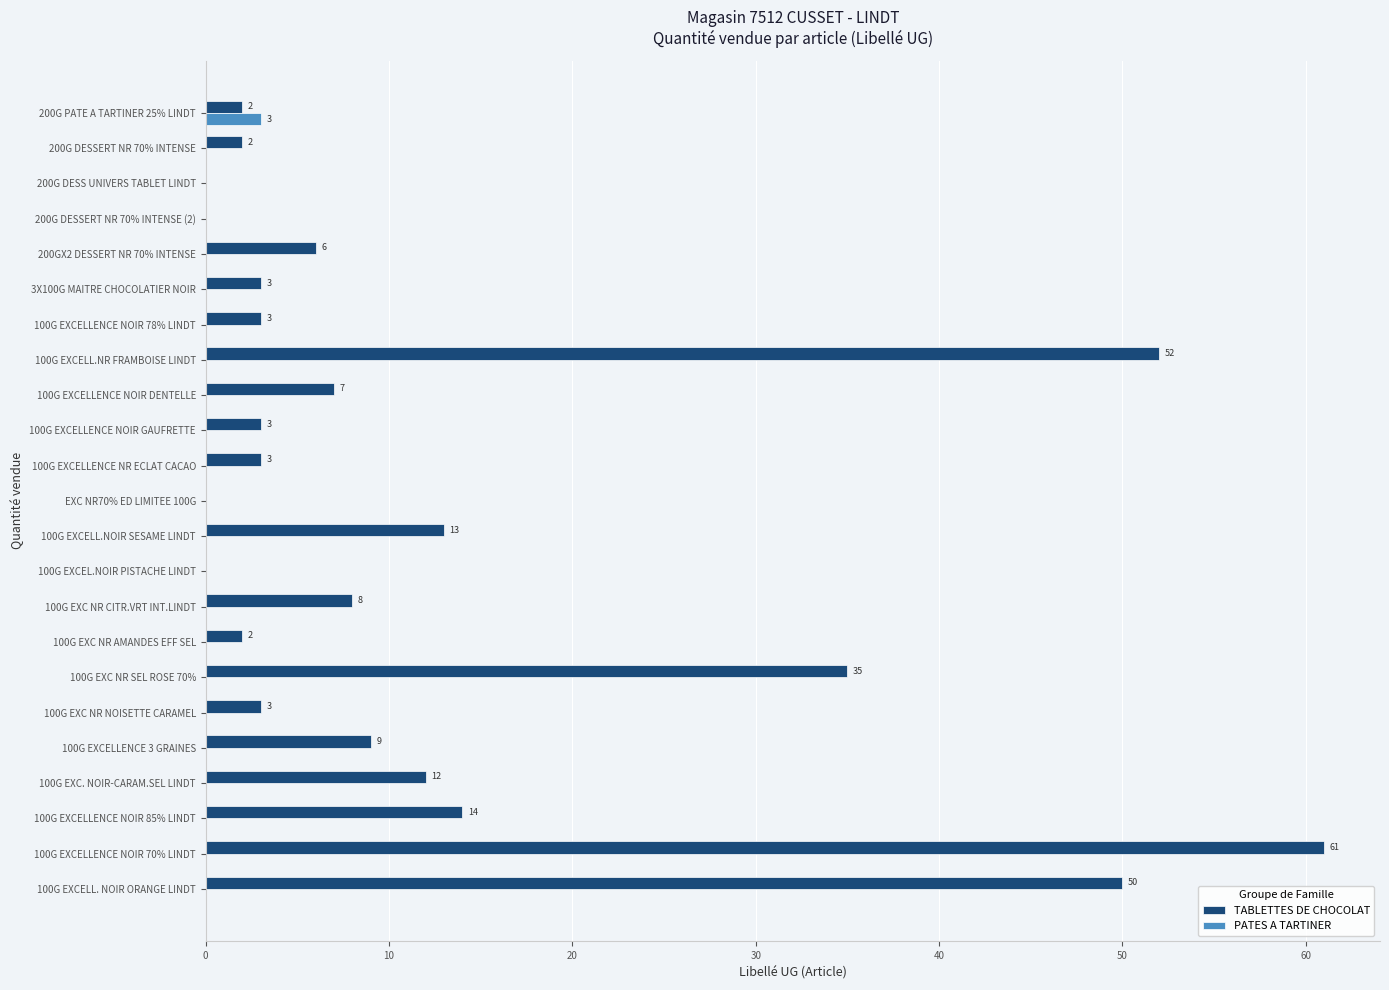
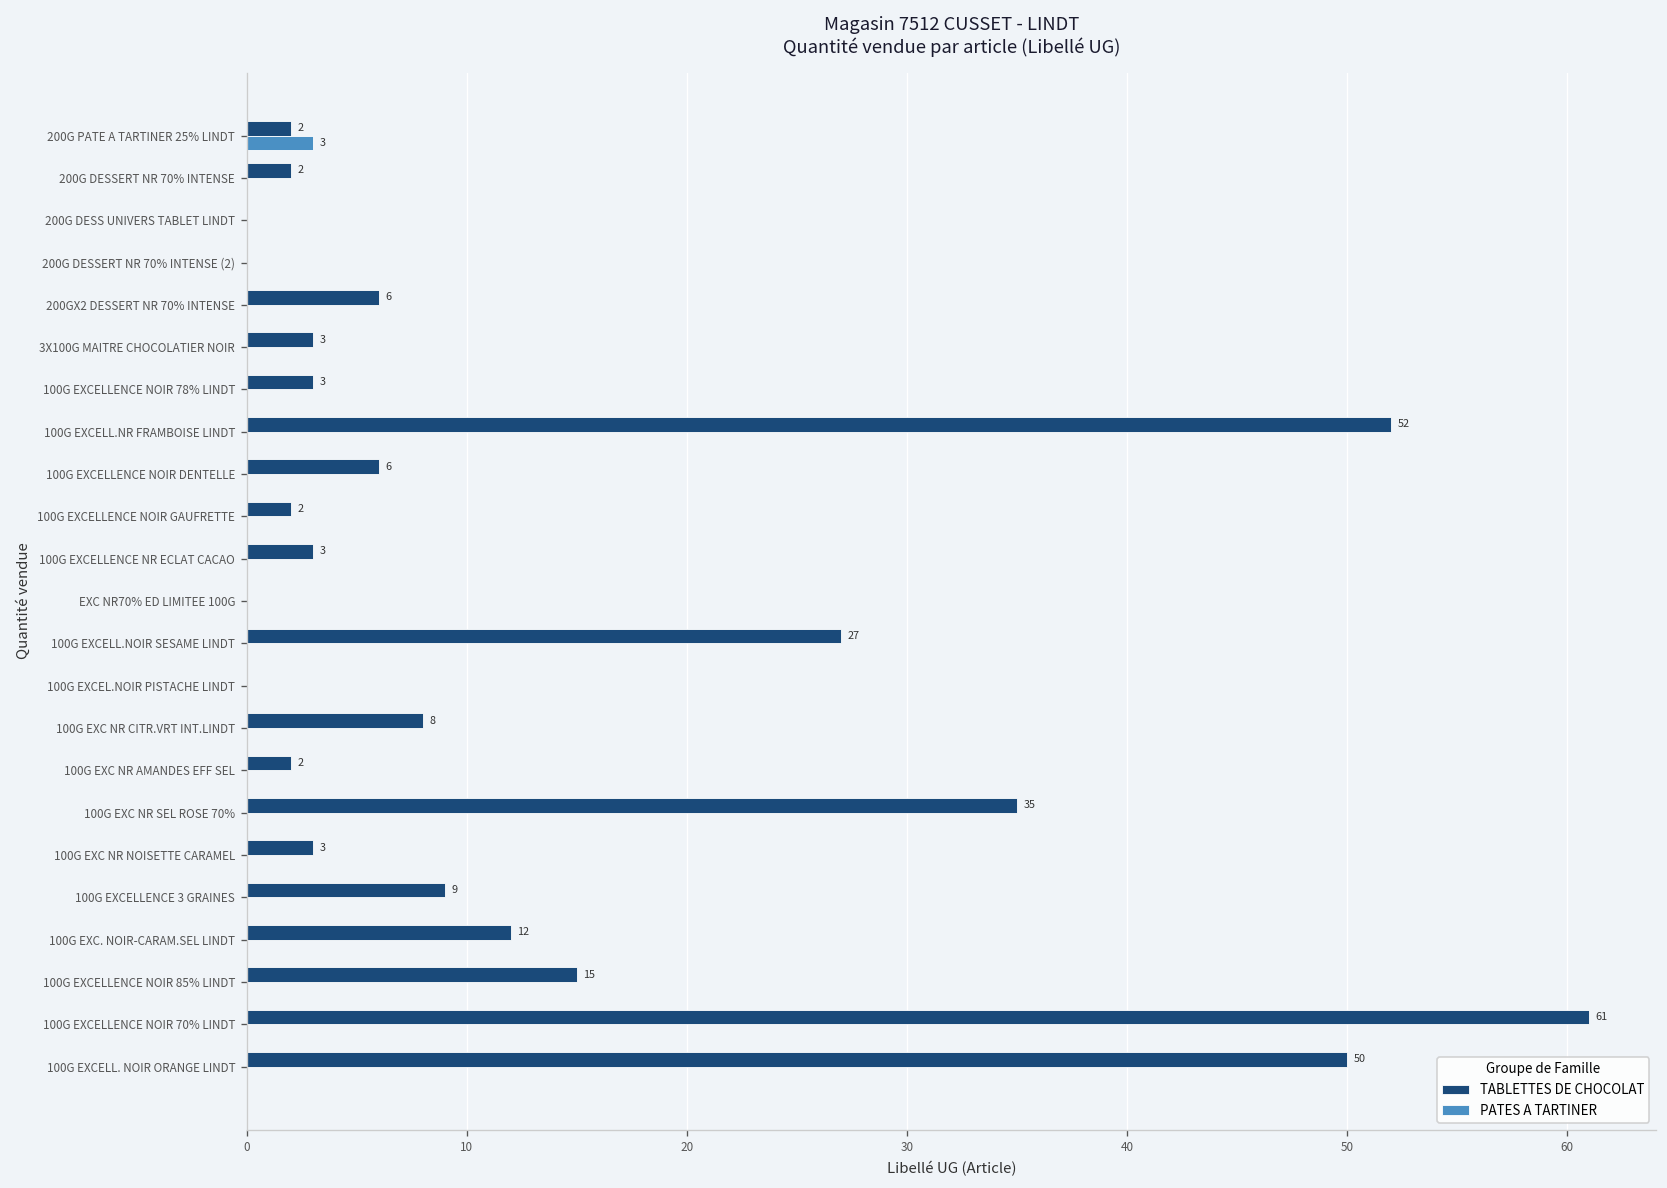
  {
    "TABLETTES DE CHOCOLAT": {
      "200G PATE A TARTINER 25% LINDT": 2,
      "200G DESSERT NR 70% INTENSE": 2,
      "200GX2 DESSERT NR 70% INTENSE": 6,
      "3X100G MAITRE CHOCOLATIER NOIR": 3,
      "100G EXCELLENCE NOIR 78% LINDT": 3,
      "100G EXCELL.NR FRAMBOISE LINDT": 52,
-     "100G EXCELLENCE NOIR DENTELLE": 7,
-     "100G EXCELLENCE NOIR GAUFRETTE": 3,
+     "100G EXCELLENCE NOIR DENTELLE": 6,
+     "100G EXCELLENCE NOIR GAUFRETTE": 2,
      "100G EXCELLENCE NR ECLAT CACAO": 3,
-     "100G EXCELL.NOIR SESAME LINDT": 13,
+     "100G EXCELL.NOIR SESAME LINDT": 27,
      "100G EXC NR CITR.VRT INT.LINDT": 8,
      "100G EXC NR AMANDES EFF SEL": 2,
      "100G EXC NR SEL ROSE 70%": 35,
      "100G EXC NR NOISETTE CARAMEL": 3,
      "100G EXCELLENCE 3 GRAINES": 9,
      "100G EXC. NOIR-CARAM.SEL LINDT": 12,
-     "100G EXCELLENCE NOIR 85% LINDT": 14,
+     "100G EXCELLENCE NOIR 85% LINDT": 15,
      "100G EXCELLENCE NOIR 70% LINDT": 61,
      "100G EXCELL. NOIR ORANGE LINDT": 50
    },
    "PATES A TARTINER": {
      "200G PATE A TARTINER 25% LINDT": 3
    }
  }
